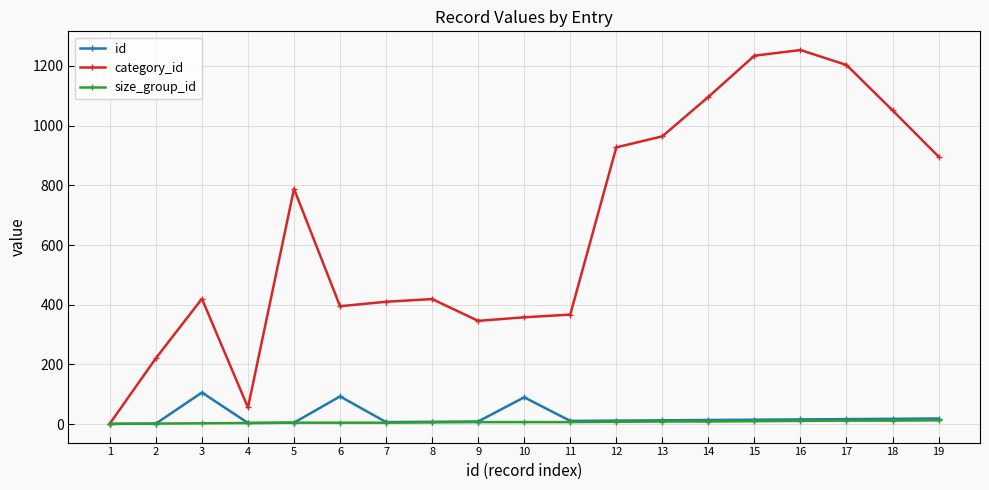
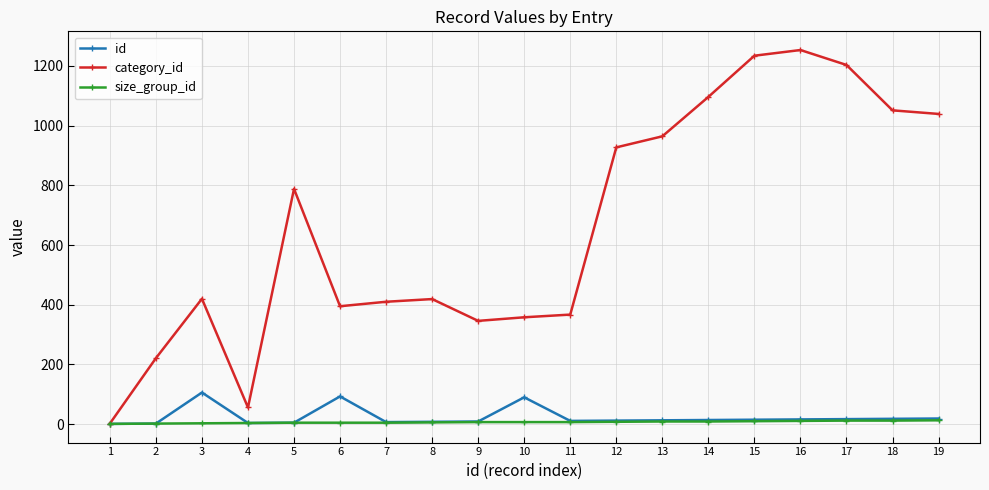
  {
    "id": {
      "3": 110,
      "6": 90,
      "10": 90
    },
    "category_id": {
      "2": 220,
      "3": 420,
      "4": 60,
      "5": 790,
      "6": 400,
      "7": 410,
      "8": 420,
      "9": 350,
      "10": 360,
      "11": 370,
      "12": 930,
      "13": 960,
      "14": 1100,
      "15": 1230,
      "16": 1250,
      "17": 1200,
      "18": 1050,
-     "19": 900
+     "19": 1040
    },
    "size_group_id": {
      "3": 0,
      "6": 10,
      "10": 10
    }
  }
